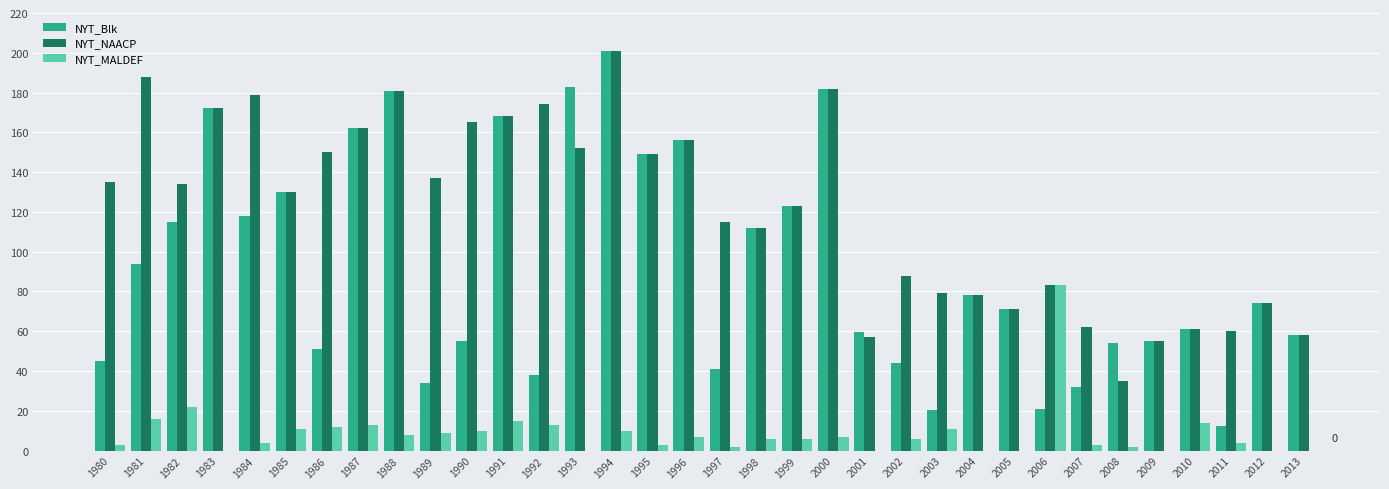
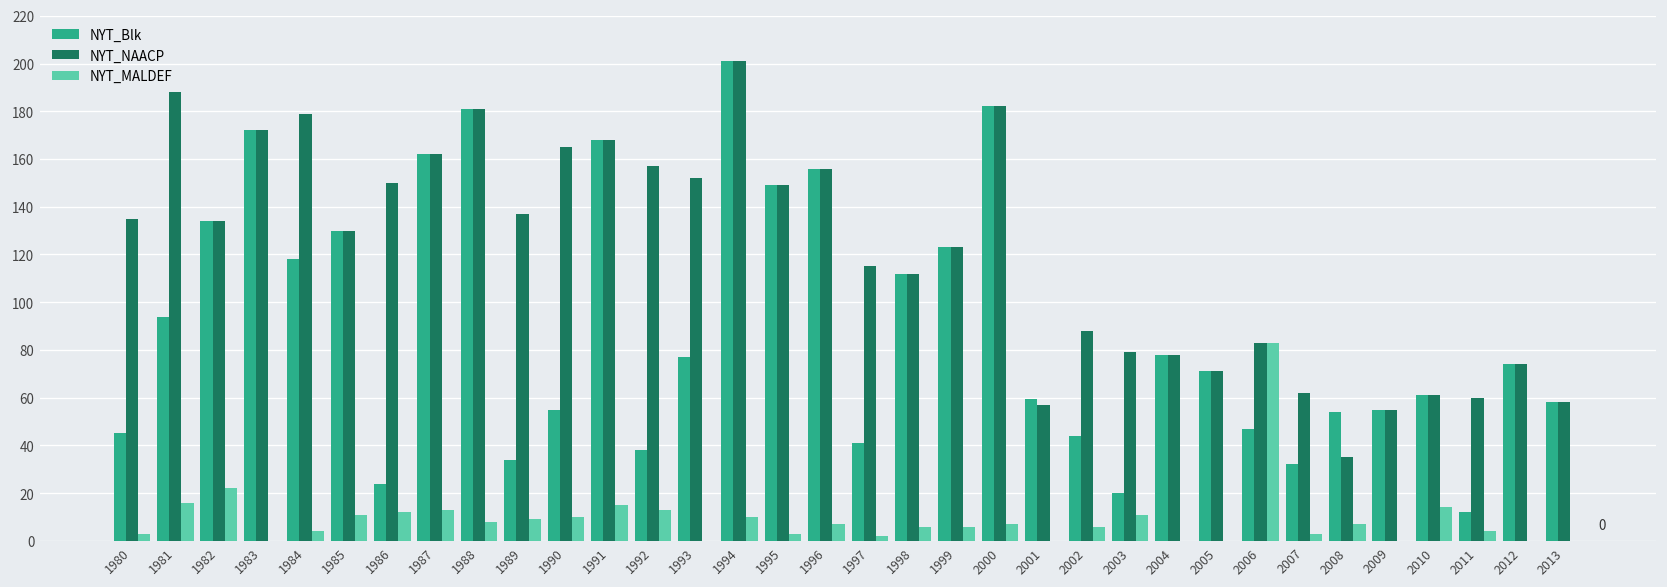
  {
    "NYT_Blk": {
      "1980": 45,
      "1981": 94,
-     "1982": 115,
+     "1982": 134,
      "1983": 172,
      "1984": 118,
      "1985": 130,
-     "1986": 51,
+     "1986": 24,
      "1987": 162,
      "1988": 181,
      "1989": 34,
      "1990": 55,
      "1991": 168,
      "1992": 38,
-     "1993": 183,
+     "1993": 77,
      "1994": 201,
      "1995": 149,
      "1996": 156,
      "1997": 41,
      "1998": 112,
      "1999": 123,
      "2000": 182,
      "2001": 60,
      "2002": 44,
      "2003": 20,
      "2004": 78,
      "2005": 71,
-     "2006": 21,
+     "2006": 47,
      "2007": 32,
      "2008": 54,
      "2009": 55,
      "2010": 61,
      "2011": 12,
      "2012": 74,
      "2013": 58
    },
    "NYT_NAACP": {
      "1980": 135,
      "1981": 188,
      "1982": 134,
      "1983": 172,
      "1984": 179,
      "1985": 130,
      "1986": 150,
      "1987": 162,
      "1988": 181,
      "1989": 137,
      "1990": 165,
      "1991": 168,
-     "1992": 174,
+     "1992": 157,
      "1993": 152,
      "1994": 201,
      "1995": 149,
      "1996": 156,
      "1997": 115,
      "1998": 112,
      "1999": 123,
      "2000": 182,
      "2001": 57,
      "2002": 88,
      "2003": 79,
      "2004": 78,
      "2005": 71,
      "2006": 83,
      "2007": 62,
      "2008": 35,
      "2009": 55,
      "2010": 61,
      "2011": 60,
      "2012": 74,
      "2013": 58
    },
    "NYT_MALDEF": {
      "1980": 3,
      "1981": 16,
      "1982": 22,
      "1983": 0,
      "1984": 4,
      "1985": 11,
      "1986": 12,
      "1987": 13,
      "1988": 8,
      "1989": 9,
      "1990": 10,
      "1991": 15,
      "1992": 13,
      "1993": 0,
      "1994": 10,
      "1995": 3,
      "1996": 7,
      "1997": 2,
      "1998": 6,
      "1999": 6,
      "2000": 7,
      "2001": 0,
      "2002": 6,
      "2003": 11,
      "2004": 0,
      "2005": 0,
      "2006": 83,
      "2007": 3,
-     "2008": 2,
+     "2008": 7,
      "2009": 0,
      "2010": 14,
      "2011": 4,
      "2012": 0
    }
  }
